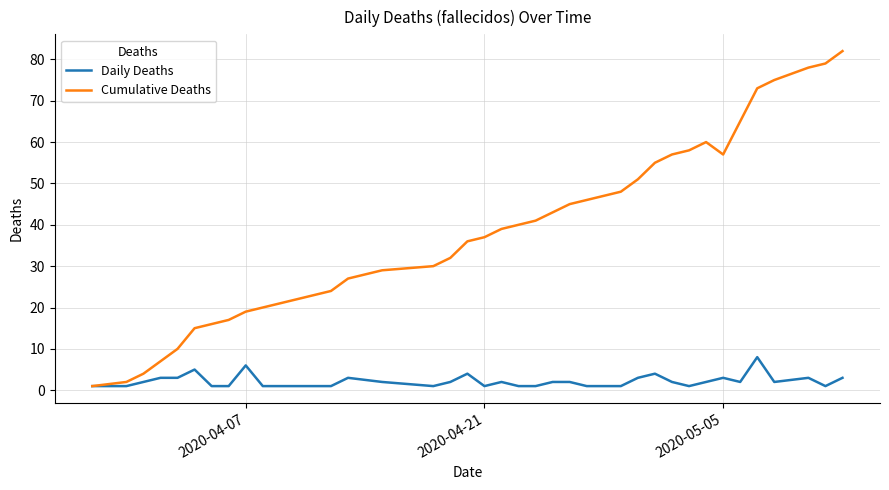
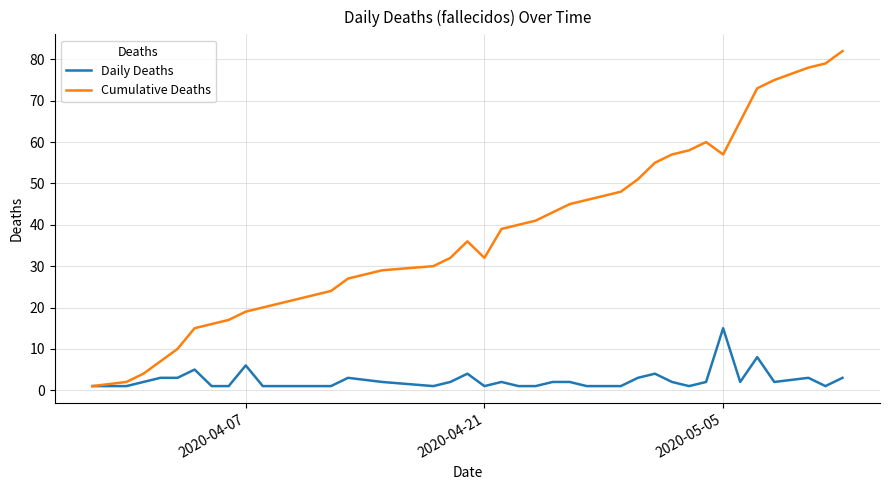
  {
    "Daily Deaths": {
      "2020-04-07": 6,
      "2020-04-21": 1,
-     "2020-05-05": 3
+     "2020-05-05": 15
    },
    "Cumulative Deaths": {
      "2020-04-07": 19,
-     "2020-04-21": 37,
+     "2020-04-21": 32,
      "2020-05-05": 57
    }
  }
